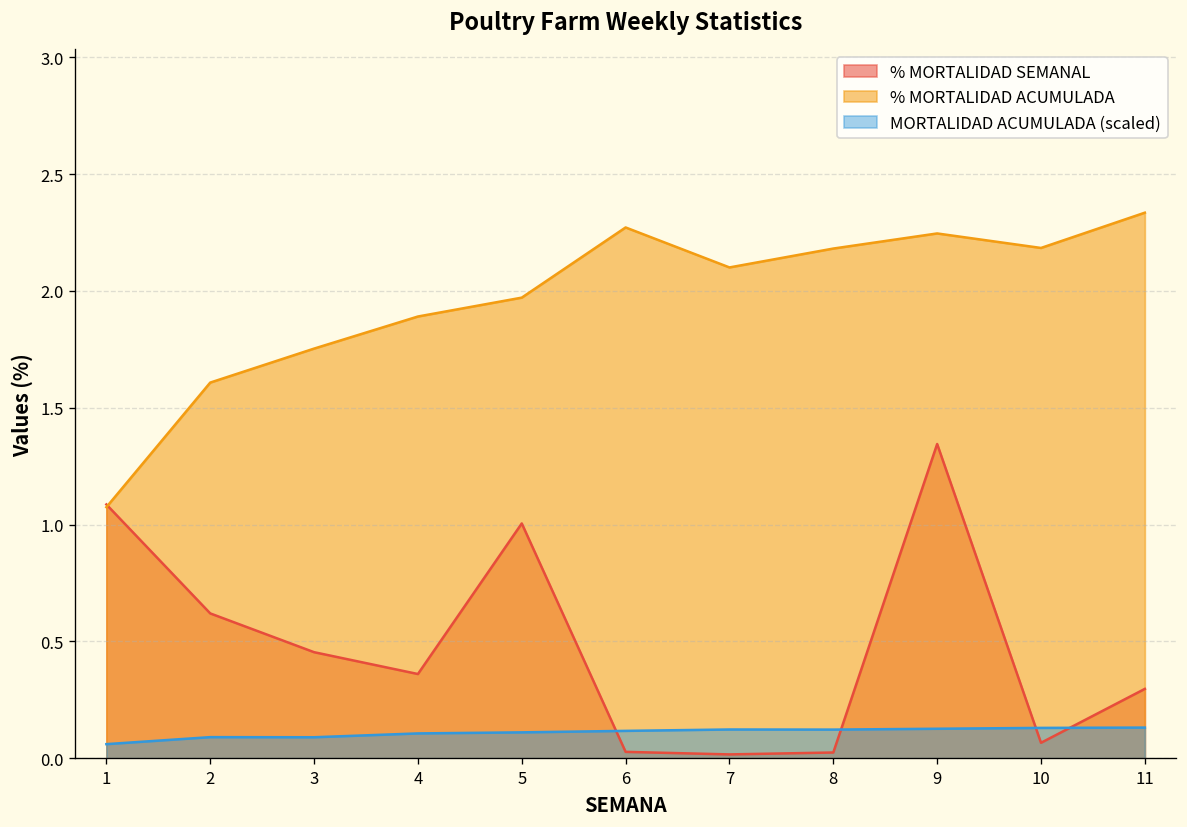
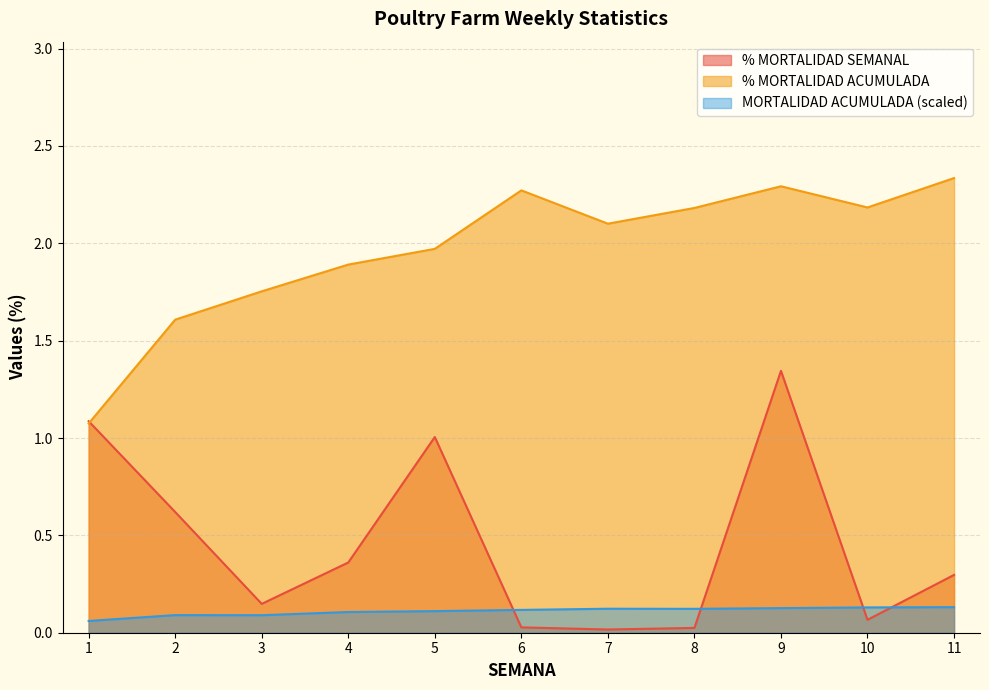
  {
    "% MORTALIDAD SEMANAL": {
      "2": 0.62,
-     "3": 0.45,
+     "3": 0.15,
      "4": 0.36,
      "5": 1.00,
      "6": 0.03,
      "7": 0.02,
      "8": 0.02,
      "9": 1.34,
      "10": 0.07,
      "11": 0.30
    },
    "% MORTALIDAD ACUMULADA": {
      "2": 1.61,
      "3": 1.75,
      "4": 1.89,
      "5": 1.97,
      "6": 2.27,
      "7": 2.10,
      "8": 2.18,
-     "9": 2.25,
+     "9": 2.29,
      "10": 2.18,
      "11": 2.33
    },
    "MORTALIDAD ACUMULADA (scaled)": {
      "1": 0.06,
      "2": 0.09,
      "3": 0.09,
      "4": 0.11,
      "5": 0.11,
      "6": 0.12,
      "7": 0.12,
      "8": 0.12,
      "9": 0.13,
      "10": 0.13,
      "11": 0.13
    }
  }
